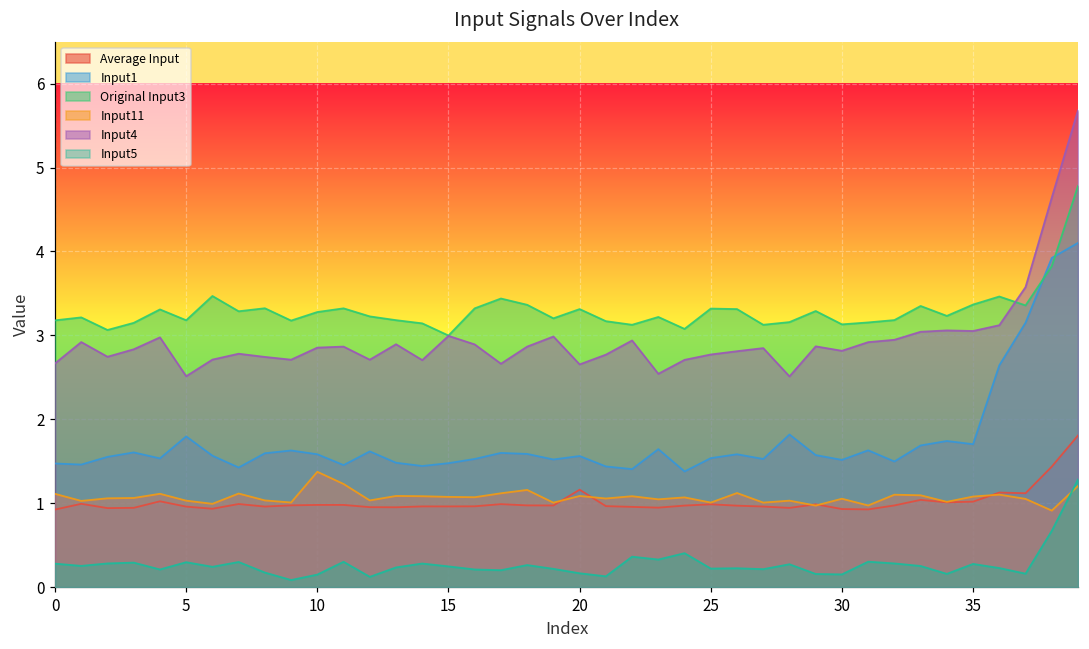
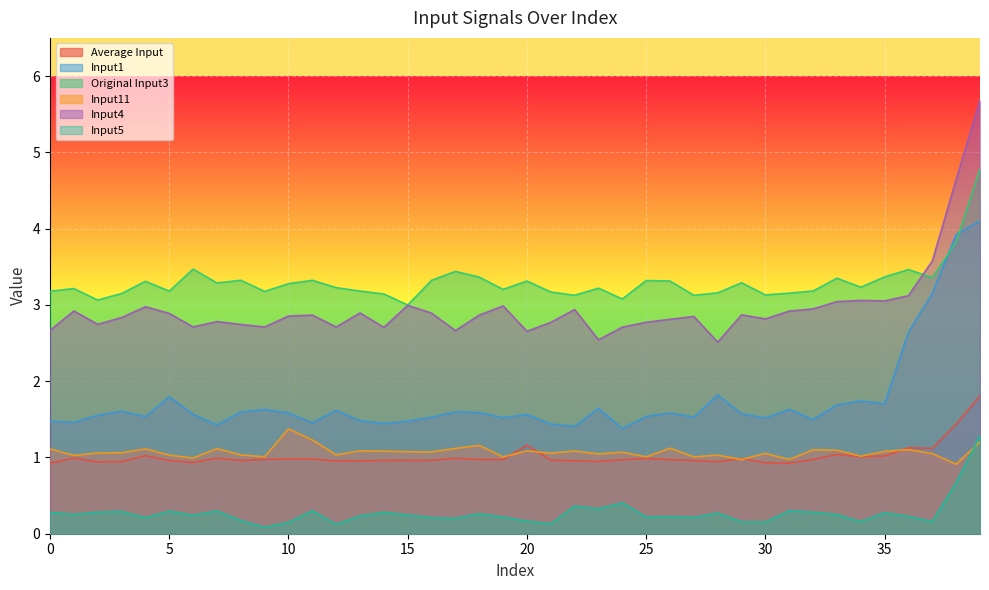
  {
    "Average Input": {
      "0": 0.9,
      "5": 1.0,
      "10": 1.0,
      "15": 1.0,
      "20": 1.2,
      "30": 0.9,
      "35": 1.0
    },
    "Input1": {
      "0": 1.5,
      "5": 1.8,
      "10": 1.6,
      "15": 1.5,
      "20": 1.6,
      "25": 1.5,
      "30": 1.5,
      "35": 1.7
    },
    "Input11": {
      "0": 1.1,
      "5": 1.0,
      "10": 1.4,
      "15": 1.1,
      "20": 1.1,
      "30": 1.1,
      "35": 1.1
    },
    "Input4": {
      "0": 2.7,
-     "5": 2.5,
+     "5": 2.9,
      "10": 2.9,
      "20": 2.7,
      "25": 2.8,
      "30": 2.8,
      "35": 3.1
    }
  }
